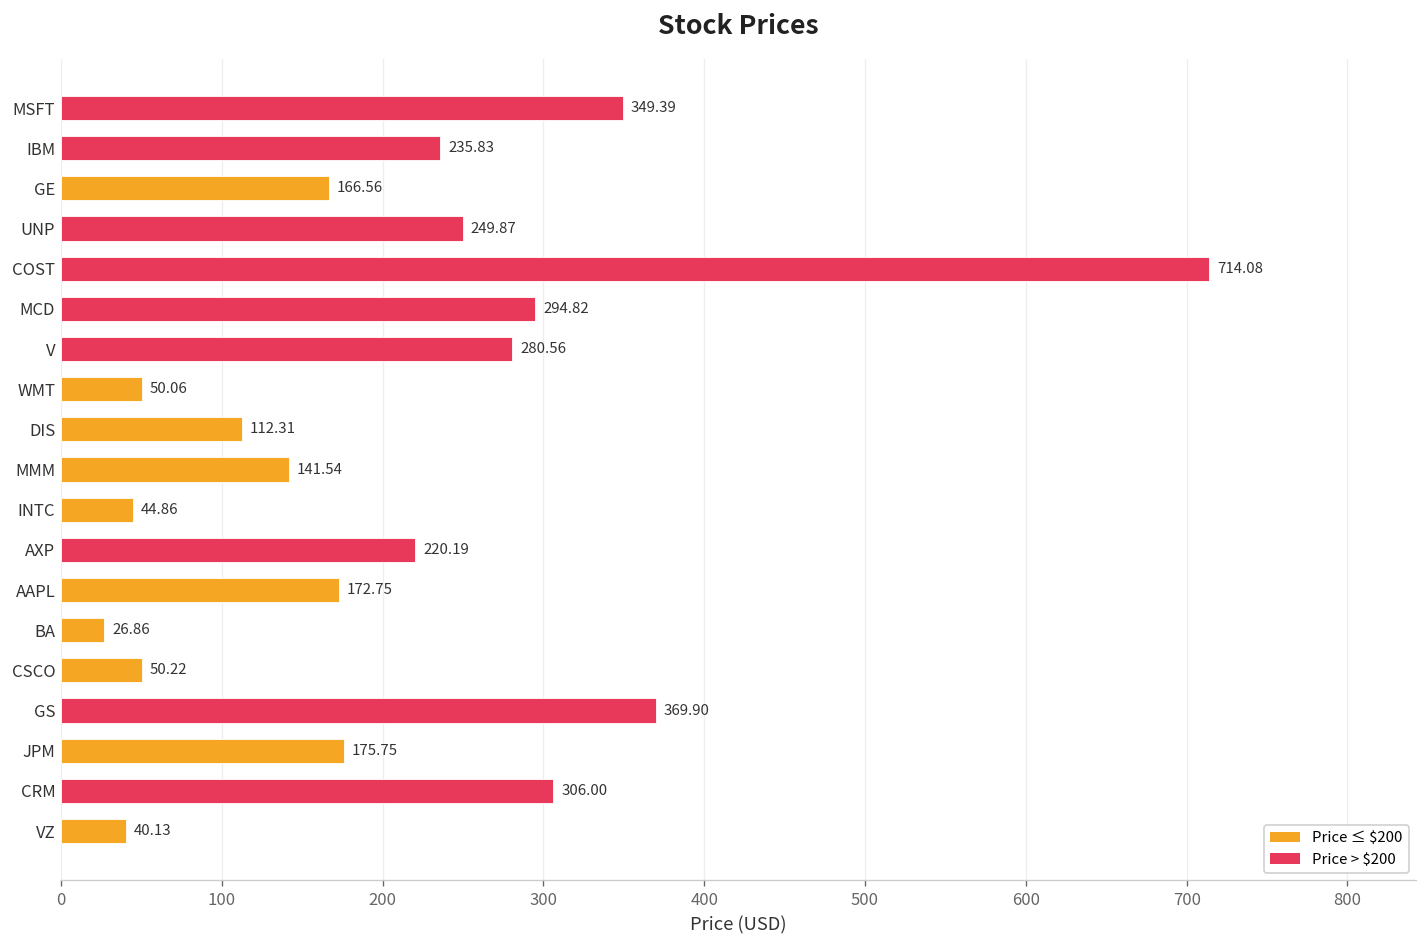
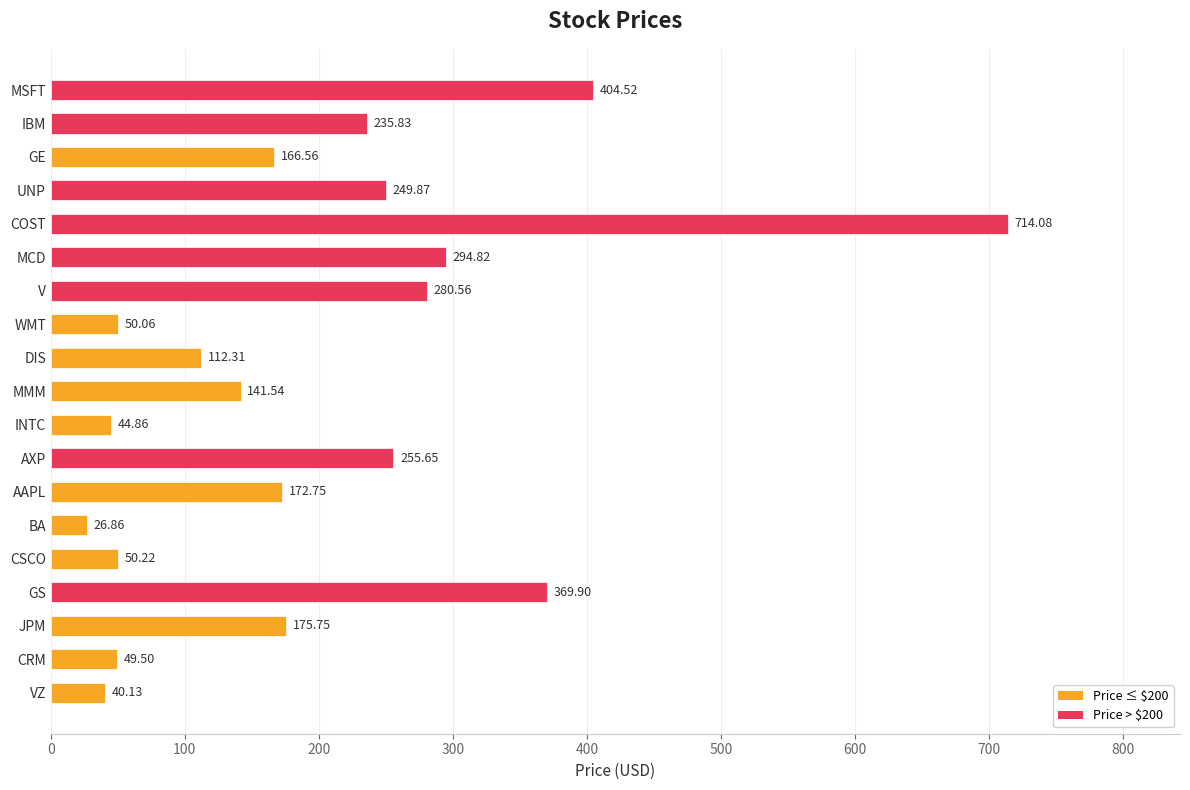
  {
-   "MSFT": 349.39,
+   "MSFT": 404.52,
    "IBM": 235.83,
    "GE": 166.56,
    "UNP": 249.87,
    "COST": 714.08,
    "MCD": 294.82,
    "V": 280.56,
    "WMT": 50.06,
    "DIS": 112.31,
    "MMM": 141.54,
    "INTC": 44.86,
-   "AXP": 220.19,
+   "AXP": 255.65,
    "AAPL": 172.75,
    "BA": 26.86,
    "CSCO": 50.22,
    "GS": 369.90,
    "JPM": 175.75,
-   "CRM": 306.00,
+   "CRM": 49.50,
    "VZ": 40.13
  }
